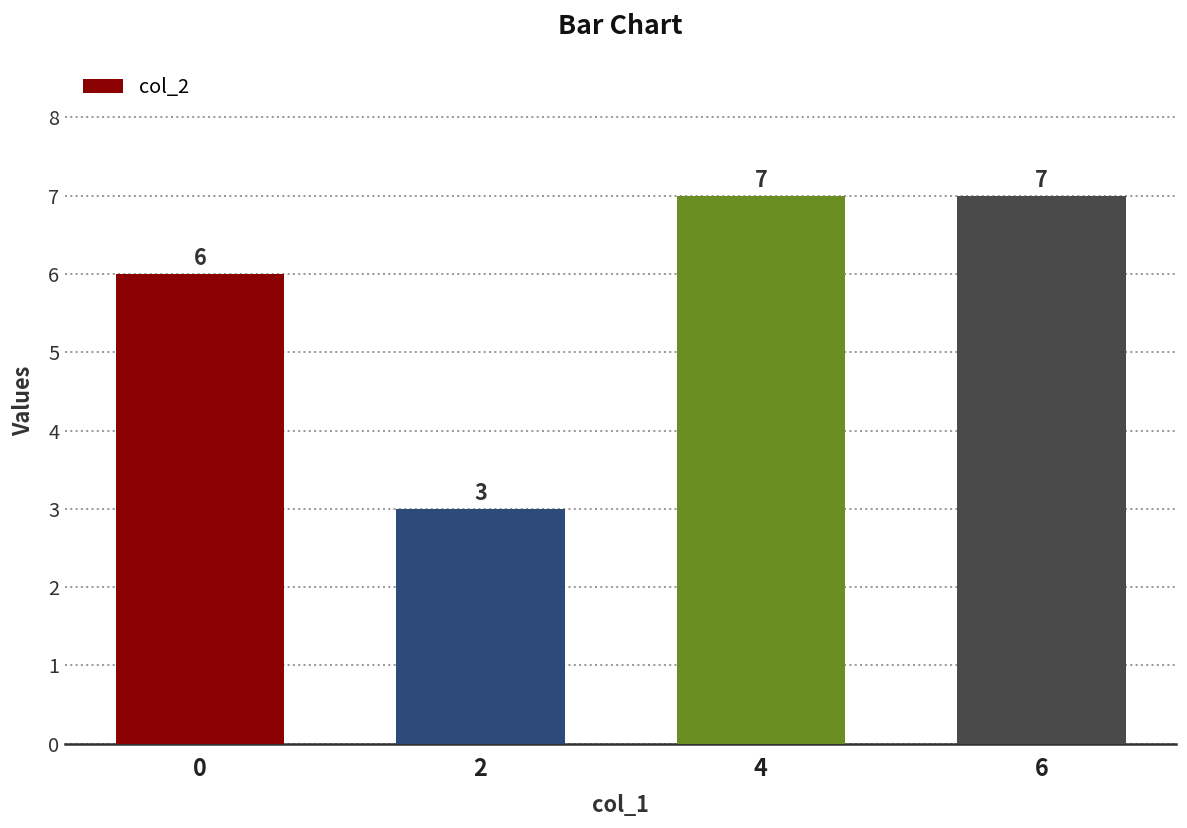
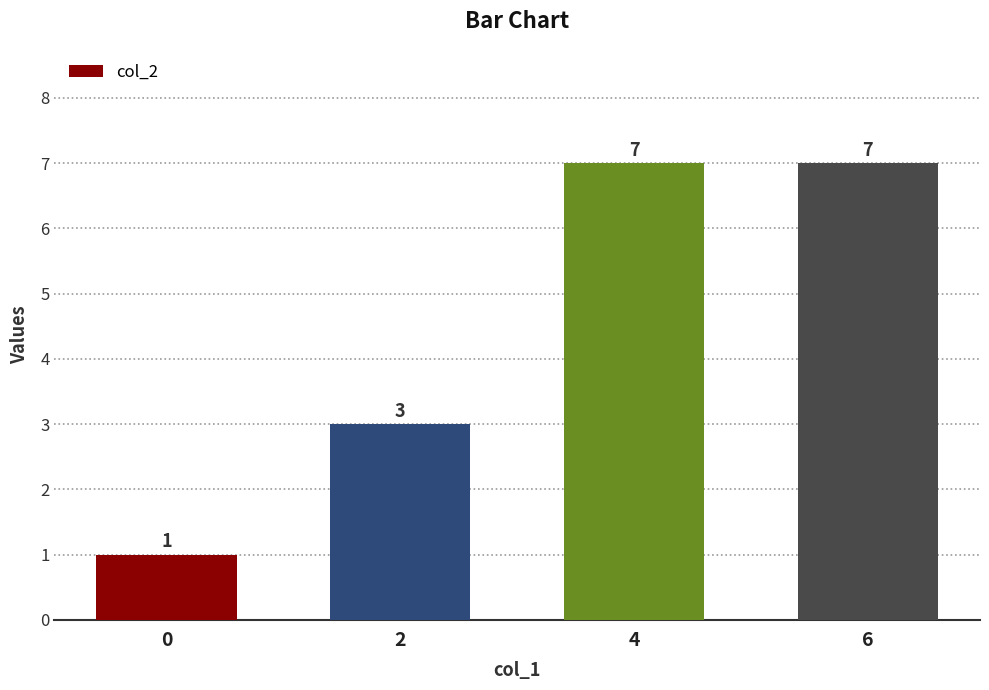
  {
-   "0": 6,
+   "0": 1,
    "2": 3,
    "4": 7,
    "6": 7
  }
